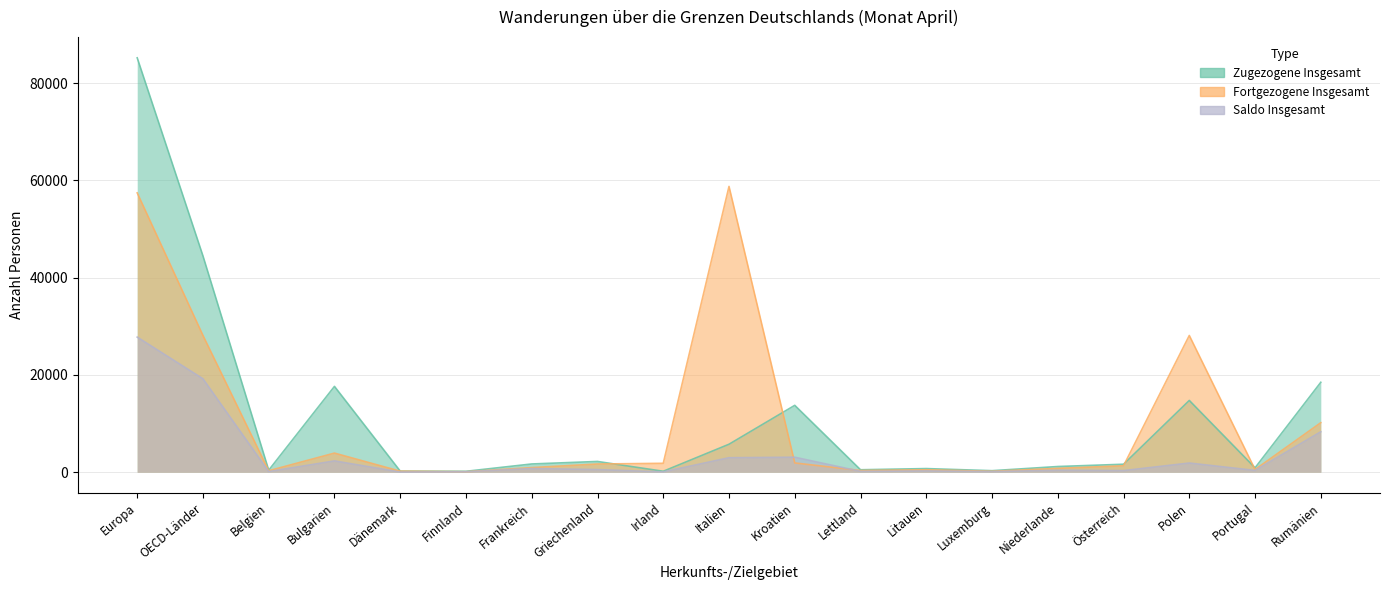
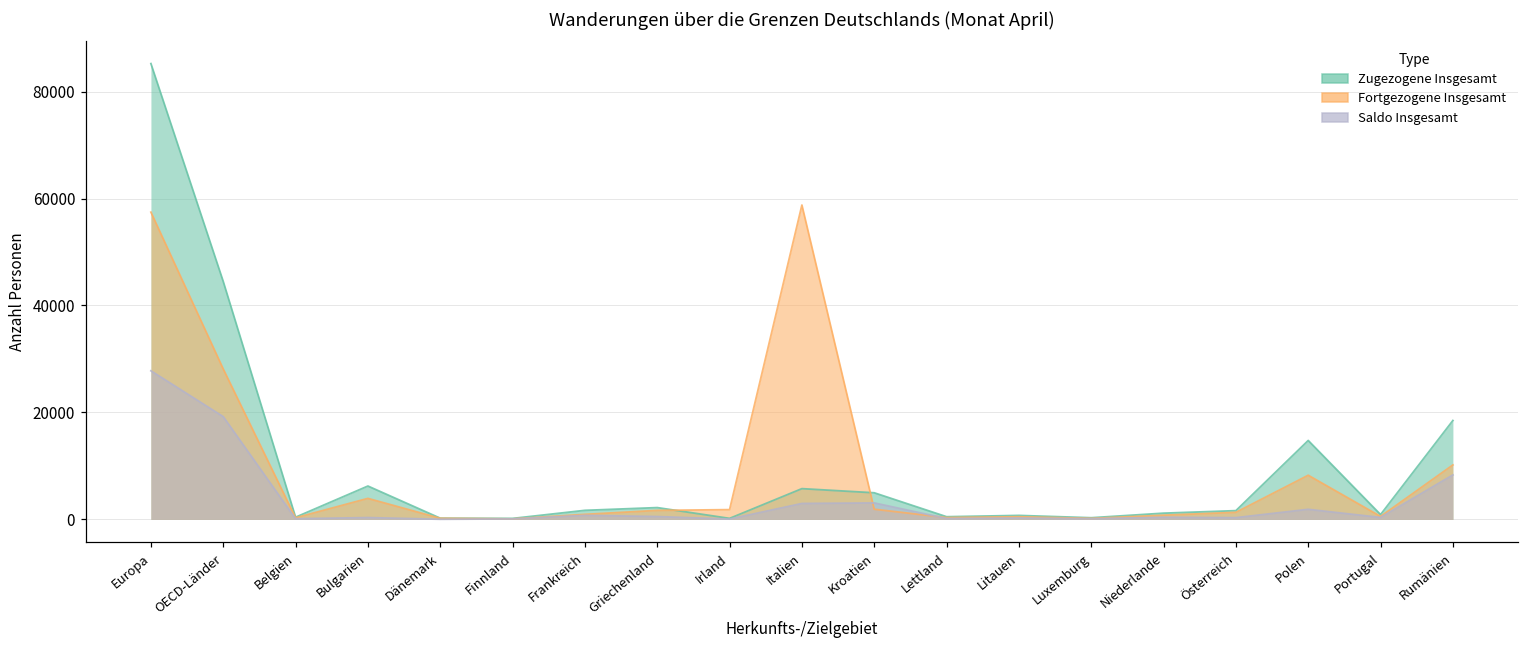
  {
    "Zugezogene Insgesamt": {
      "Europa": 85000,
      "OECD-Länder": 44000,
-     "Bulgarien": 18000,
+     "Bulgarien": 6000,
      "Frankreich": 2000,
      "Italien": 6000,
-     "Kroatien": 14000,
+     "Kroatien": 5000,
      "Polen": 15000,
      "Rumänien": 18000
    },
    "Fortgezogene Insgesamt": {
      "Europa": 57000,
      "OECD-Länder": 28000,
      "Bulgarien": 4000,
      "Irland": 2000,
      "Italien": 59000,
      "Kroatien": 2000,
-     "Polen": 28000,
+     "Polen": 8000,
      "Rumänien": 10000
    },
    "Saldo Insgesamt": {
      "Europa": 28000,
      "OECD-Länder": 19000,
-     "Bulgarien": 2000,
+     "Bulgarien": 0,
      "Griechenland": 1000,
      "Italien": 3000,
      "Kroatien": 3000,
      "Österreich": 0,
      "Polen": 2000,
      "Rumänien": 8000
    }
  }
